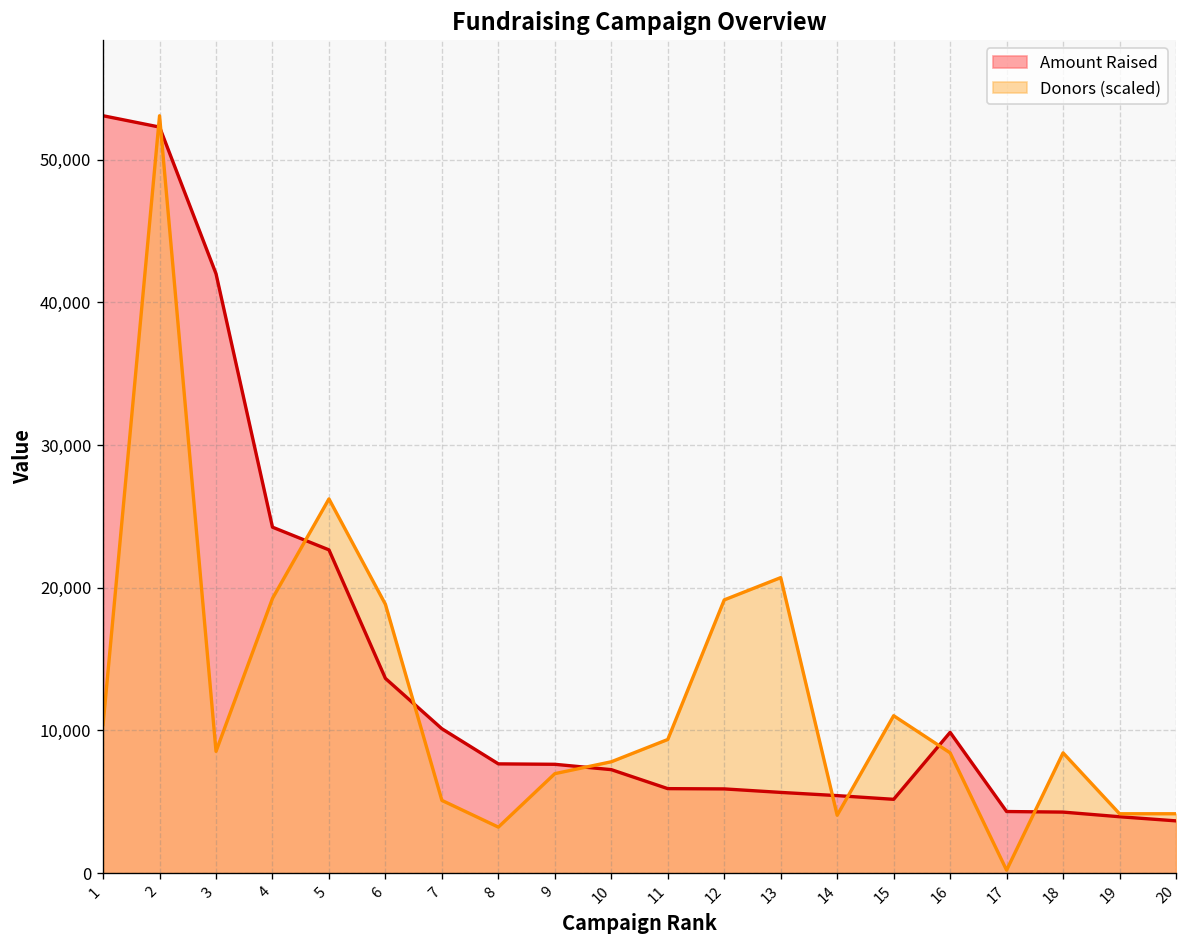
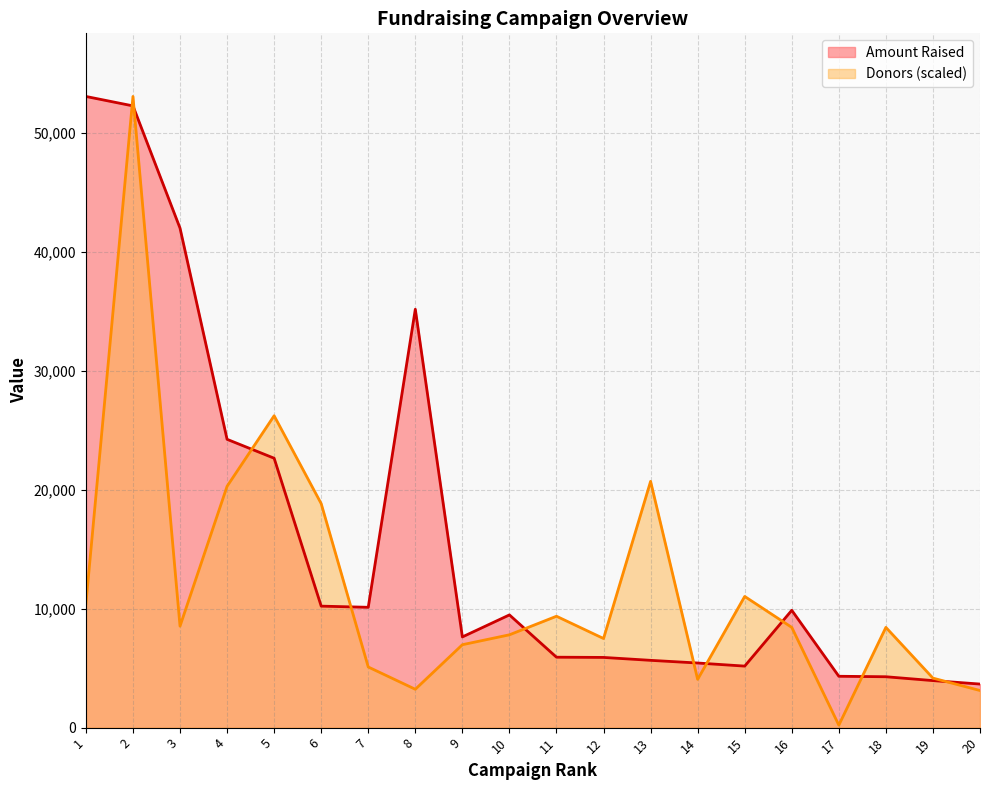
  {
    "Amount Raised": {
      "1": "53,100",
      "2": "52,300",
      "3": "42,000",
      "4": "24,300",
      "5": "22,700",
-     "6": "13,700",
+     "6": "10,200",
      "7": "10,100",
-     "8": "7,700",
+     "8": "35,200",
      "9": "7,600",
-     "10": "7,300",
+     "10": "9,500",
      "11": "5,900",
      "12": "5,900",
      "13": "5,700",
      "14": "5,400",
      "15": "5,200",
      "16": "9,900",
      "17": "4,300",
      "18": "4,300",
      "20": "3,700"
    },
    "Donors (scaled)": {
      "1": "10,400",
      "2": "53,100",
      "3": "8,500",
-     "4": "19,300",
+     "4": "20,300",
      "5": "26,200",
      "6": "18,800",
      "7": "5,100",
      "8": "3,200",
      "9": "7,000",
      "10": "7,800",
      "11": "9,400",
-     "12": "19,200",
+     "12": "7,500",
      "13": "20,700",
      "14": "4,100",
      "15": "11,000",
      "16": "8,400",
      "17": "200",
      "18": "8,400",
-     "20": "4,200"
+     "20": "3,100"
    }
  }
